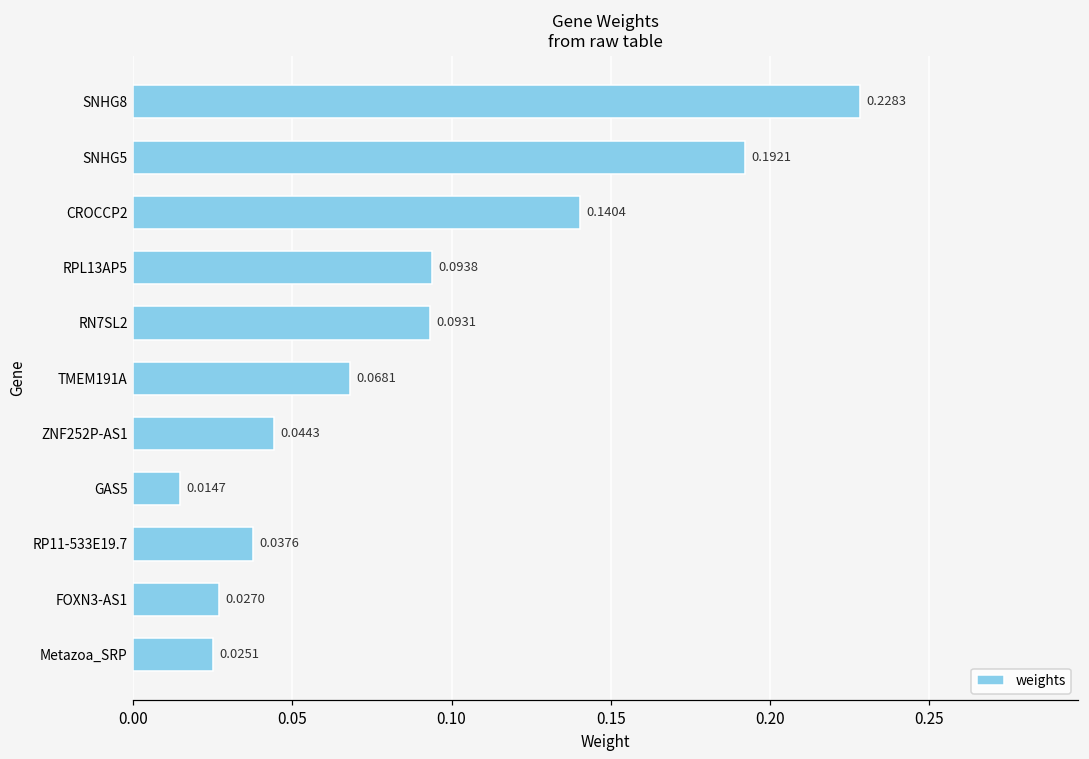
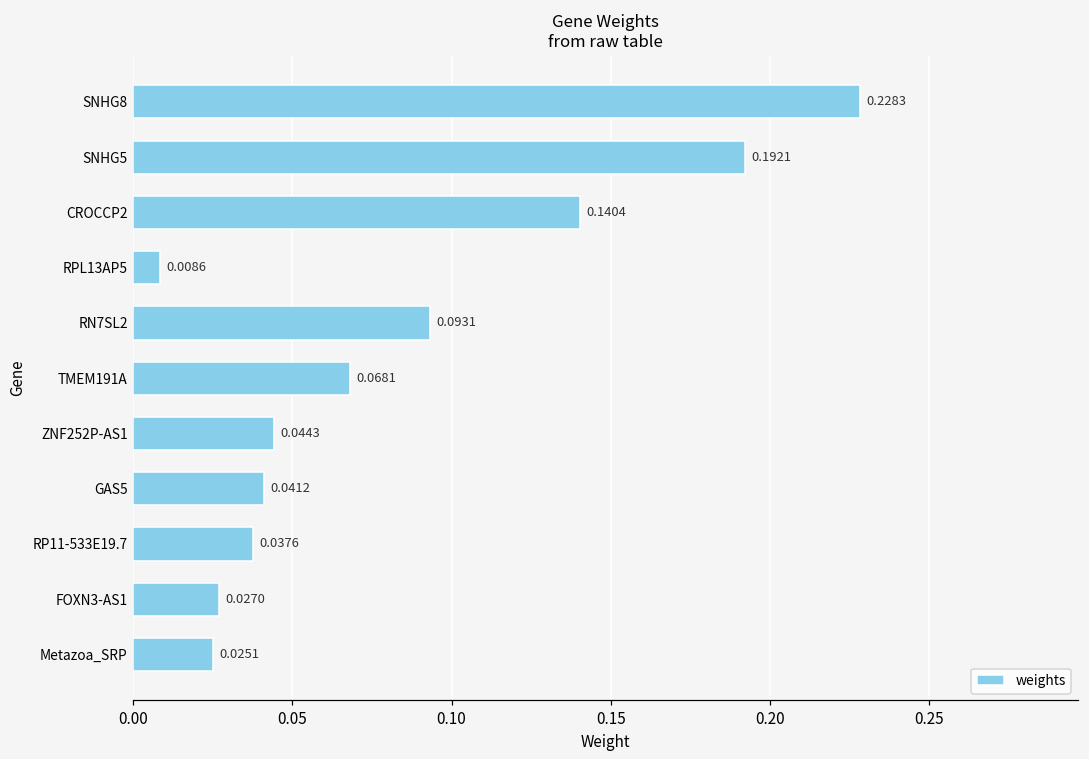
  {
    "SNHG8": 0.2283,
    "SNHG5": 0.1921,
    "CROCCP2": 0.1404,
-   "RPL13AP5": 0.0938,
+   "RPL13AP5": 0.0086,
    "RN7SL2": 0.0931,
    "TMEM191A": 0.0681,
    "ZNF252P-AS1": 0.0443,
-   "GAS5": 0.0147,
+   "GAS5": 0.0412,
    "RP11-533E19.7": 0.0376,
    "FOXN3-AS1": 0.0270,
    "Metazoa_SRP": 0.0251
  }
